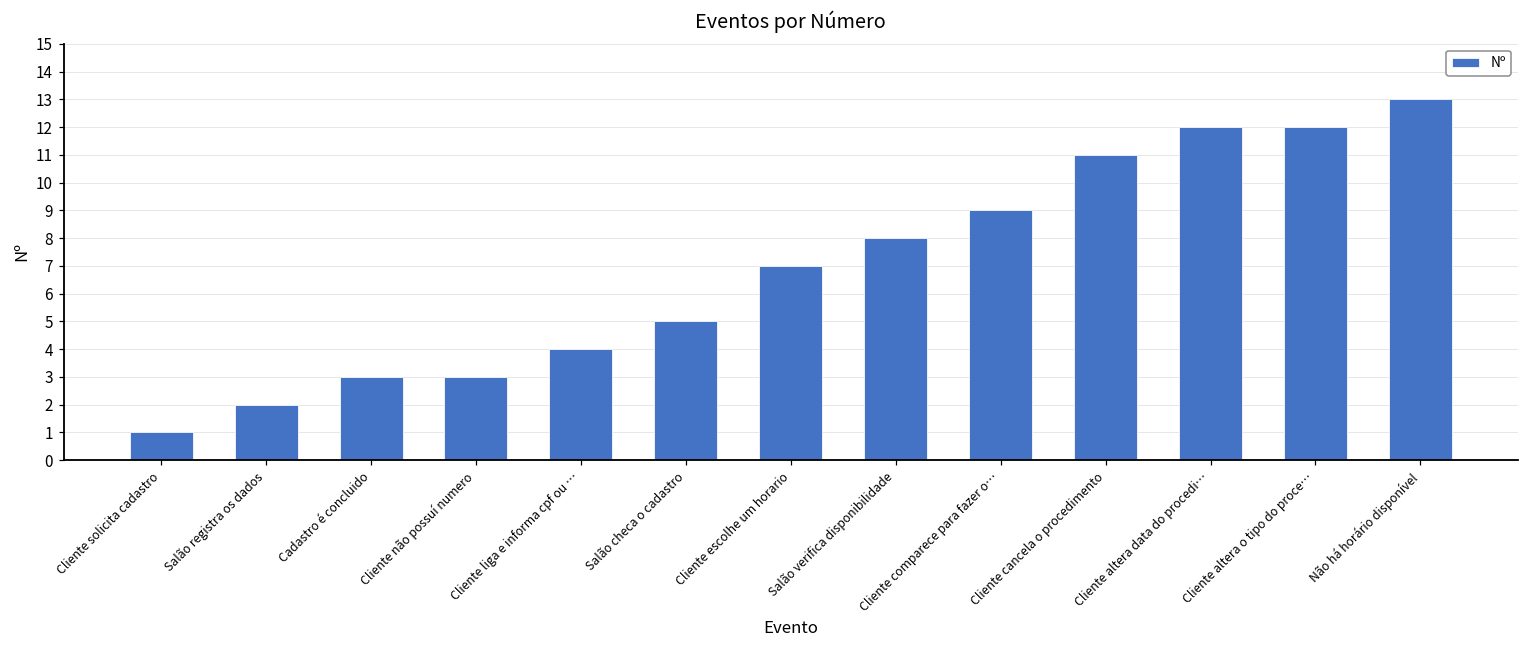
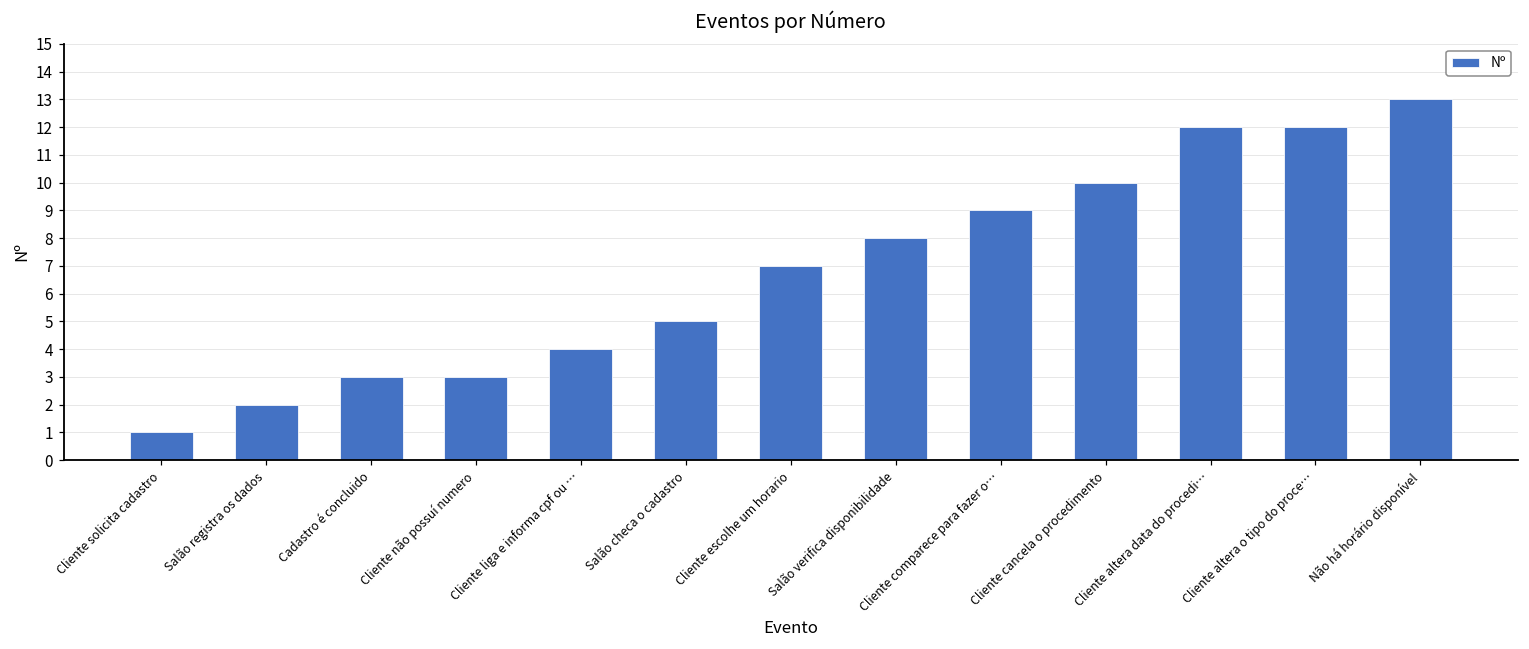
  {
    "Cliente solicita cadastro": 1,
    "Salão registra os dados": 2,
    "Cadastro é concluido": 3,
    "Cliente não possuí numero": 3,
    "Cliente liga e informa cpf ou …": 4,
    "Salão checa o cadastro": 5,
    "Cliente escolhe um horario": 7,
    "Salão verifica disponibilidade": 8,
    "Cliente comparece para fazer o…": 9,
-   "Cliente cancela o procedimento": 11,
+   "Cliente cancela o procedimento": 10,
    "Cliente altera data do procedi…": 12,
    "Cliente altera o tipo do proce…": 12,
    "Não há horário disponível": 13
  }
